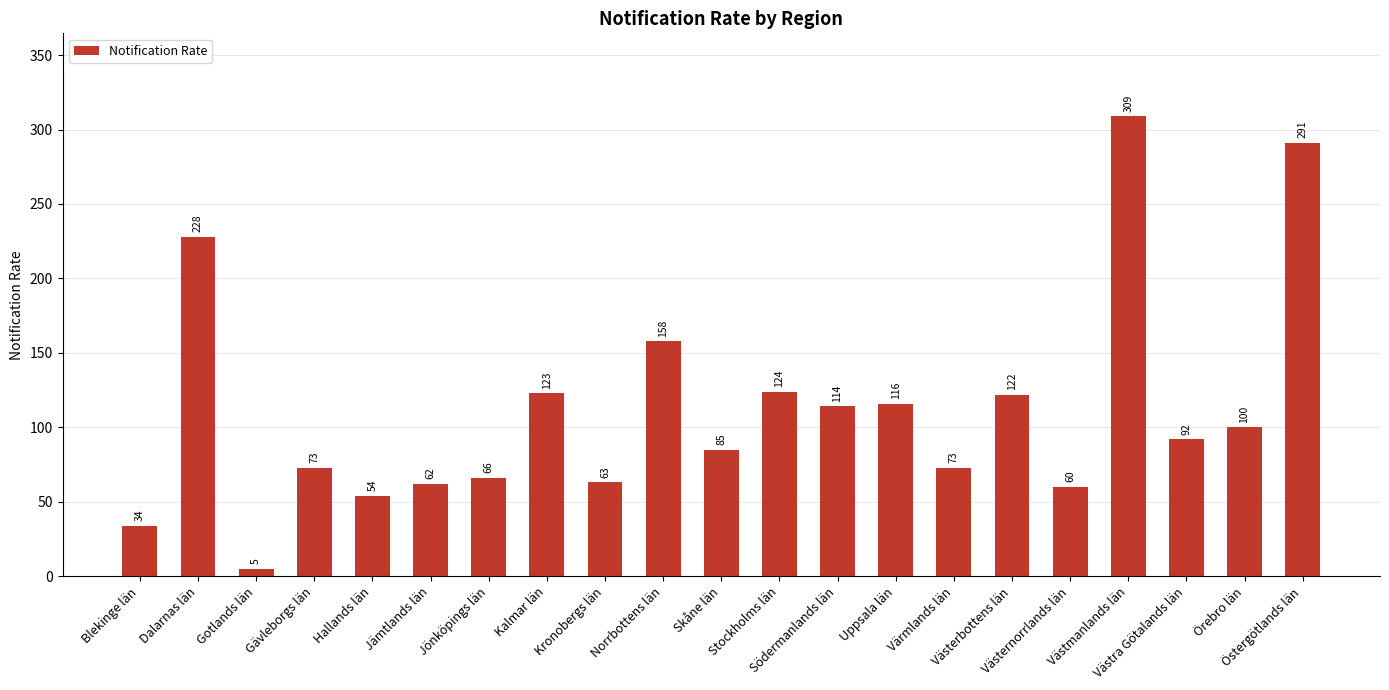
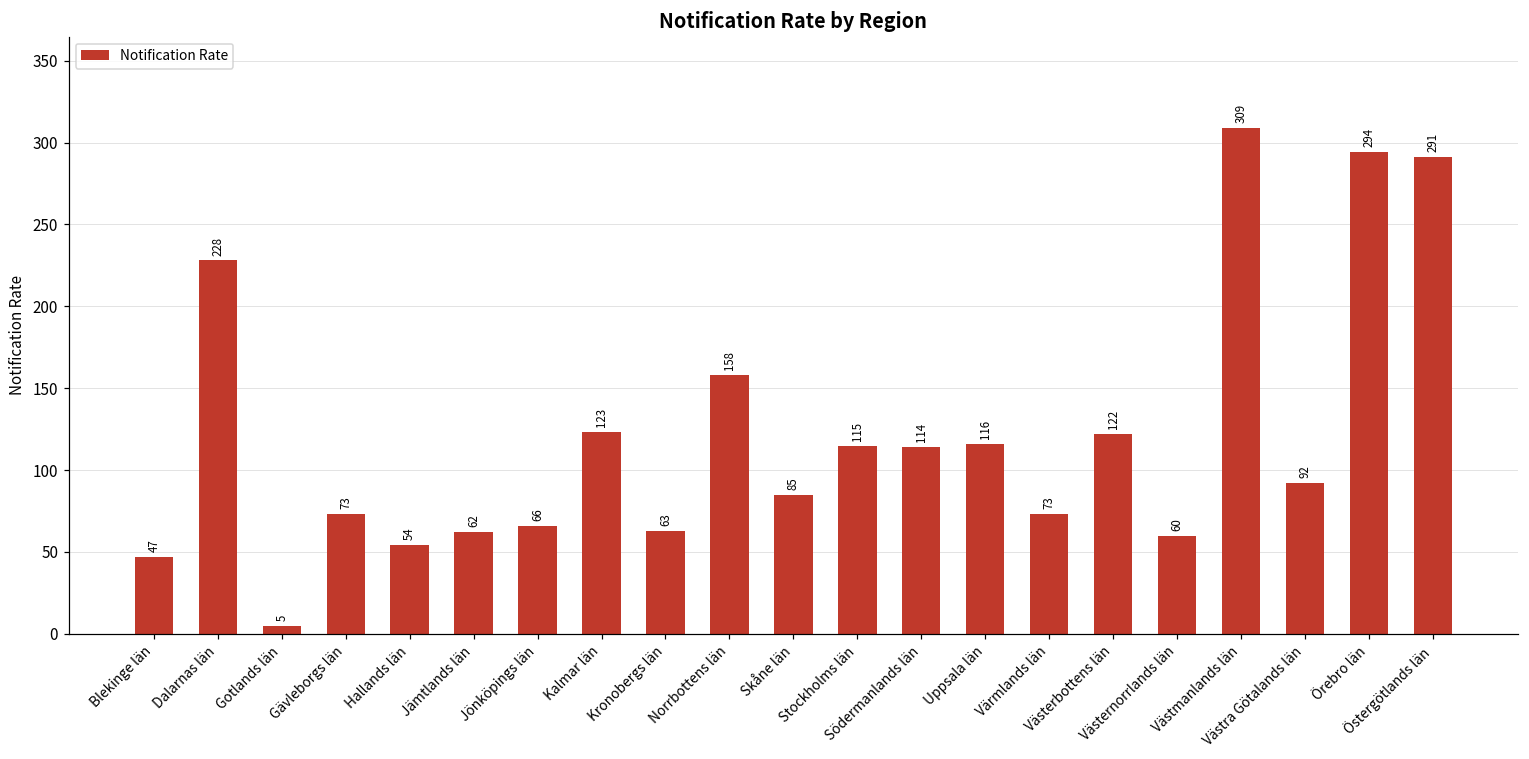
  {
-   "Blekinge län": 34,
+   "Blekinge län": 47,
    "Dalarnas län": 228,
    "Gotlands län": 5,
    "Gävleborgs län": 73,
    "Hallands län": 54,
    "Jämtlands län": 62,
    "Jönköpings län": 66,
    "Kalmar län": 123,
    "Kronobergs län": 63,
    "Norrbottens län": 158,
    "Skåne län": 85,
-   "Stockholms län": 124,
+   "Stockholms län": 115,
    "Södermanlands län": 114,
    "Uppsala län": 116,
    "Värmlands län": 73,
    "Västerbottens län": 122,
    "Västernorrlands län": 60,
    "Västmanlands län": 309,
    "Västra Götalands län": 92,
-   "Örebro län": 100,
+   "Örebro län": 294,
    "Östergötlands län": 291
  }
